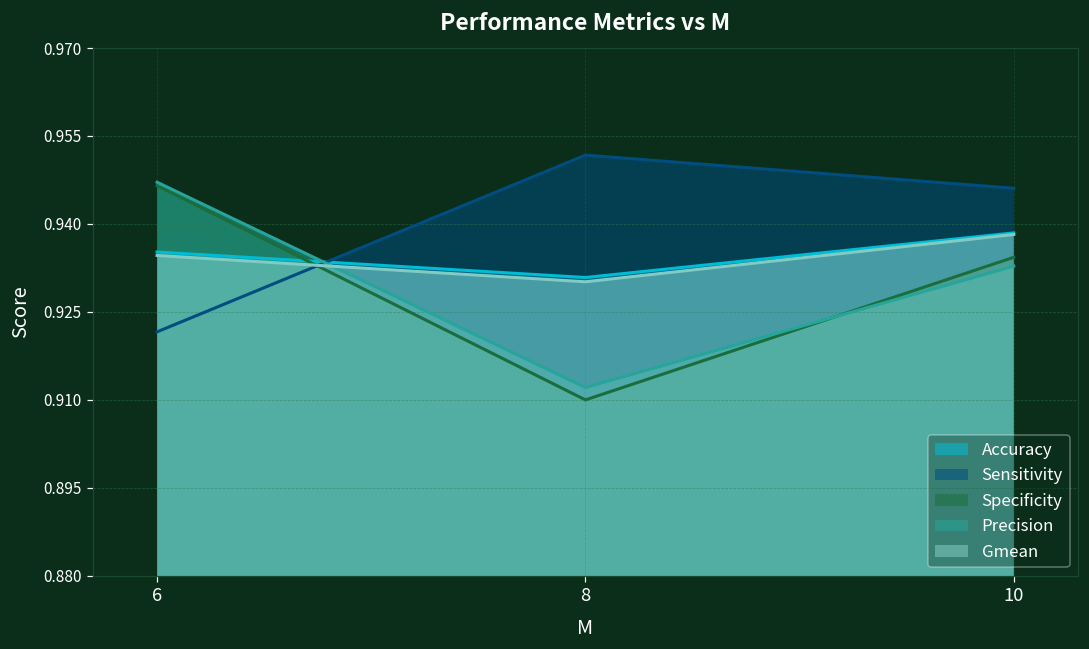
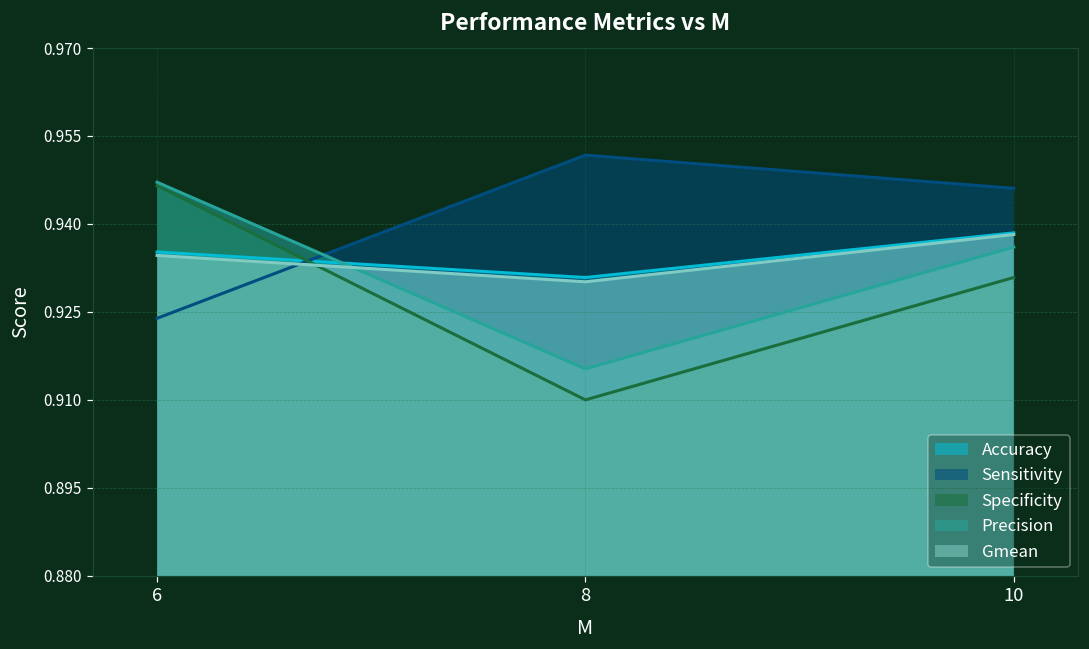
  {
    "Accuracy": {
      "6": 0.935,
      "8": 0.931
    },
    "Sensitivity": {
-     "6": 0.922,
+     "6": 0.924,
      "8": 0.952,
      "10": 0.946
    },
    "Specificity": {
      "6": 0.947,
      "8": 0.910,
-     "10": 0.934
+     "10": 0.931
    },
    "Precision": {
      "6": 0.947,
-     "8": 0.912,
-     "10": 0.933
+     "8": 0.915,
+     "10": 0.936
    },
    "Gmean": {
      "6": 0.935,
      "8": 0.930
    }
  }
